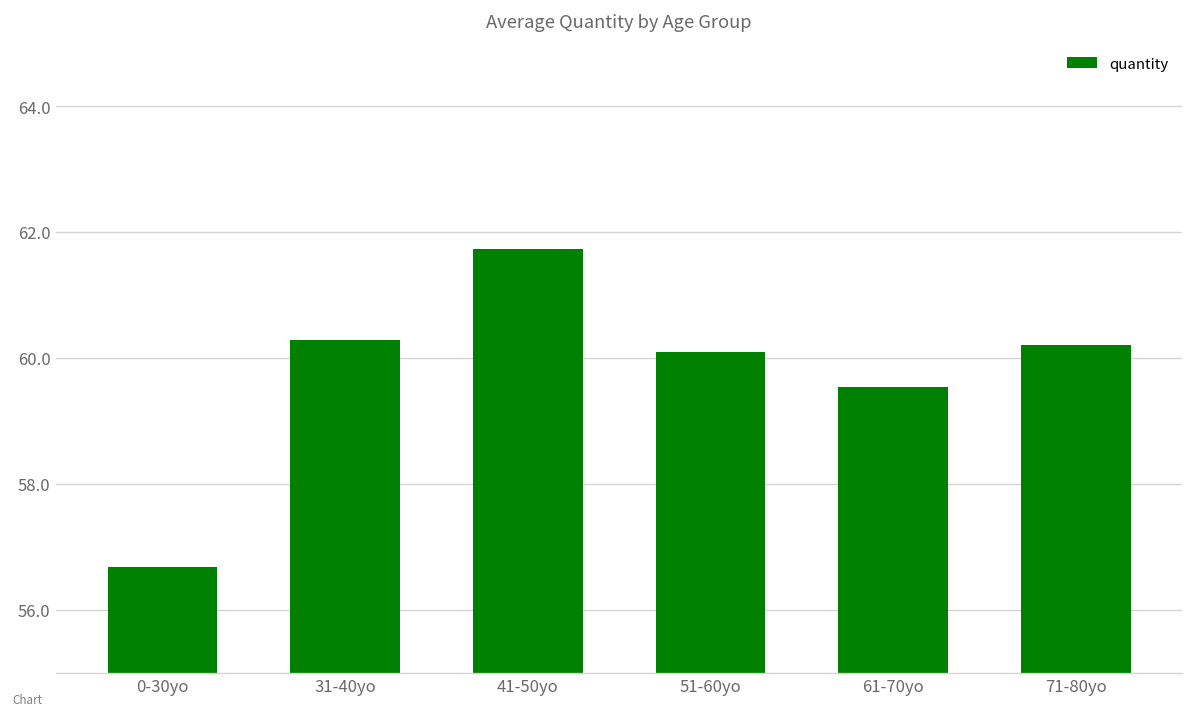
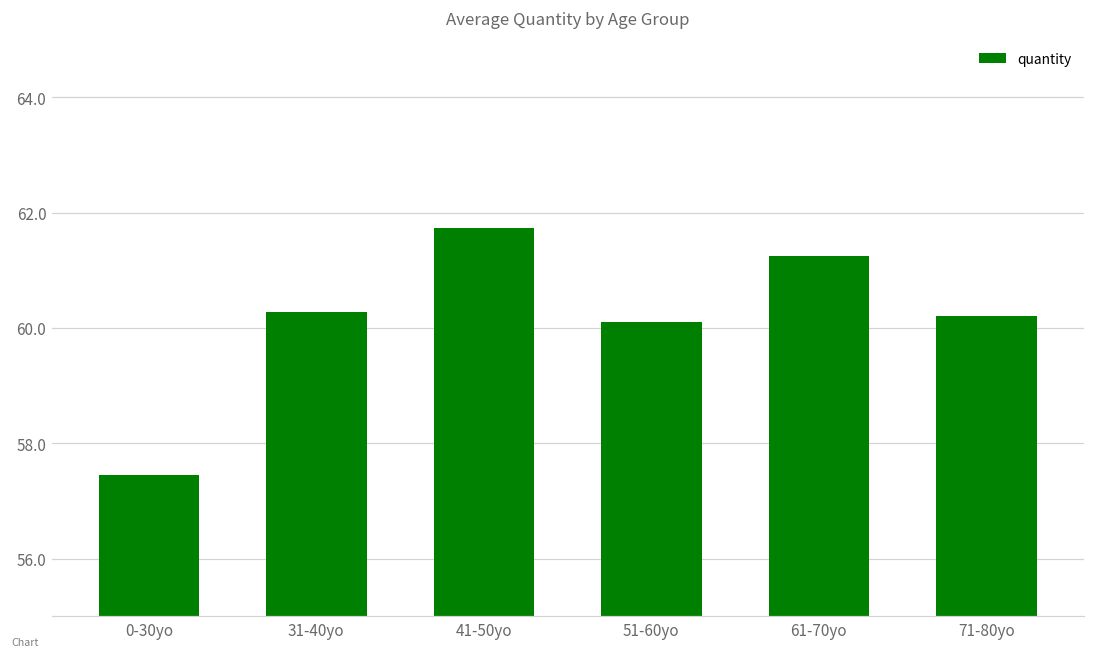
  {
-   "0-30yo": 56.7,
+   "0-30yo": 57.5,
    "31-40yo": 60.3,
    "41-50yo": 61.7,
    "51-60yo": 60.1,
-   "61-70yo": 59.5,
+   "61-70yo": 61.2,
    "71-80yo": 60.2
  }
